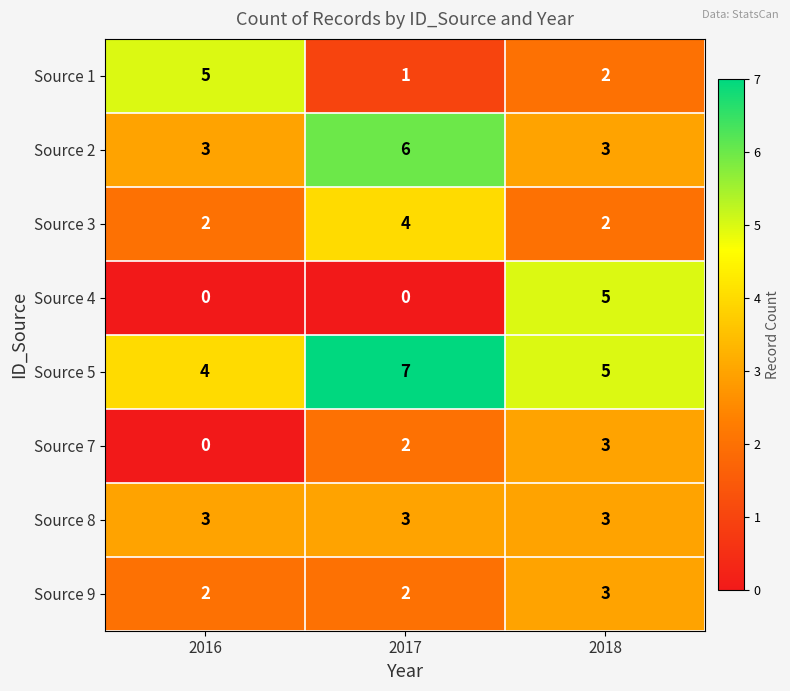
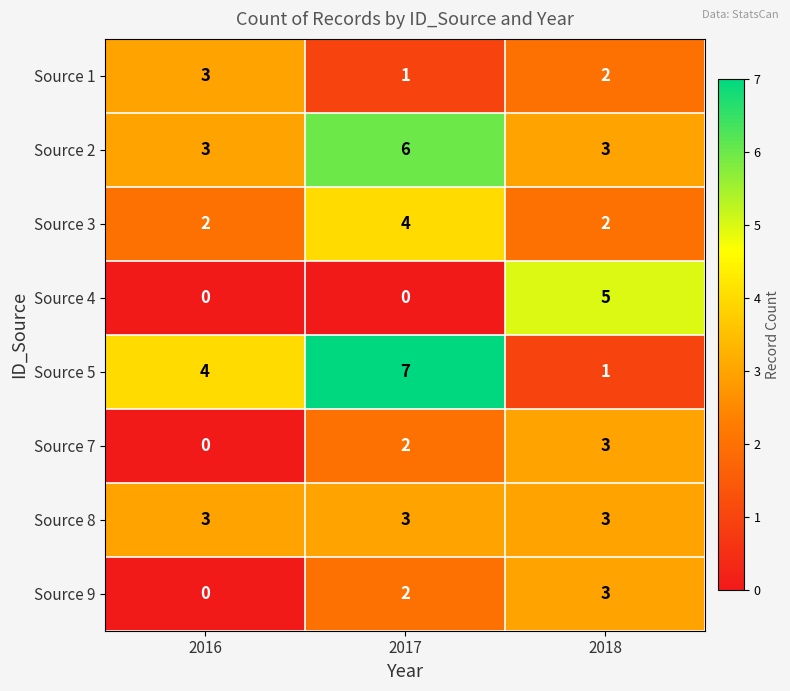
  {
    "Source 1": {
-     "2016": 5,
+     "2016": 3,
      "2017": 1,
      "2018": 2
    },
    "Source 2": {
      "2016": 3,
      "2017": 6,
      "2018": 3
    },
    "Source 3": {
      "2016": 2,
      "2017": 4,
      "2018": 2
    },
    "Source 4": {
      "2016": 0,
      "2017": 0,
      "2018": 5
    },
    "Source 5": {
      "2016": 4,
      "2017": 7,
-     "2018": 5
+     "2018": 1
    },
    "Source 7": {
      "2016": 0,
      "2017": 2,
      "2018": 3
    },
    "Source 8": {
      "2016": 3,
      "2017": 3,
      "2018": 3
    },
    "Source 9": {
-     "2016": 2,
+     "2016": 0,
      "2017": 2,
      "2018": 3
    }
  }
